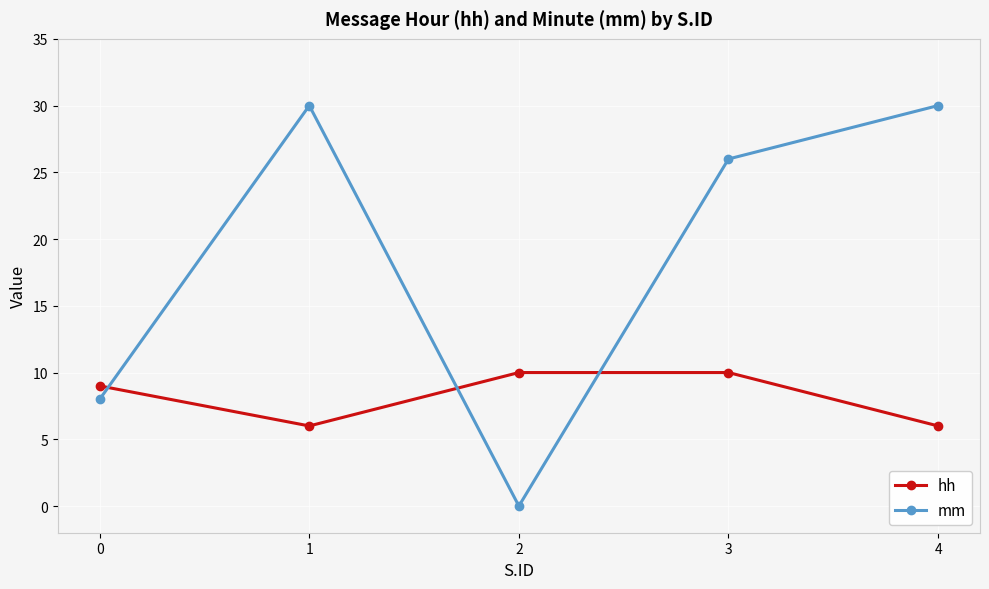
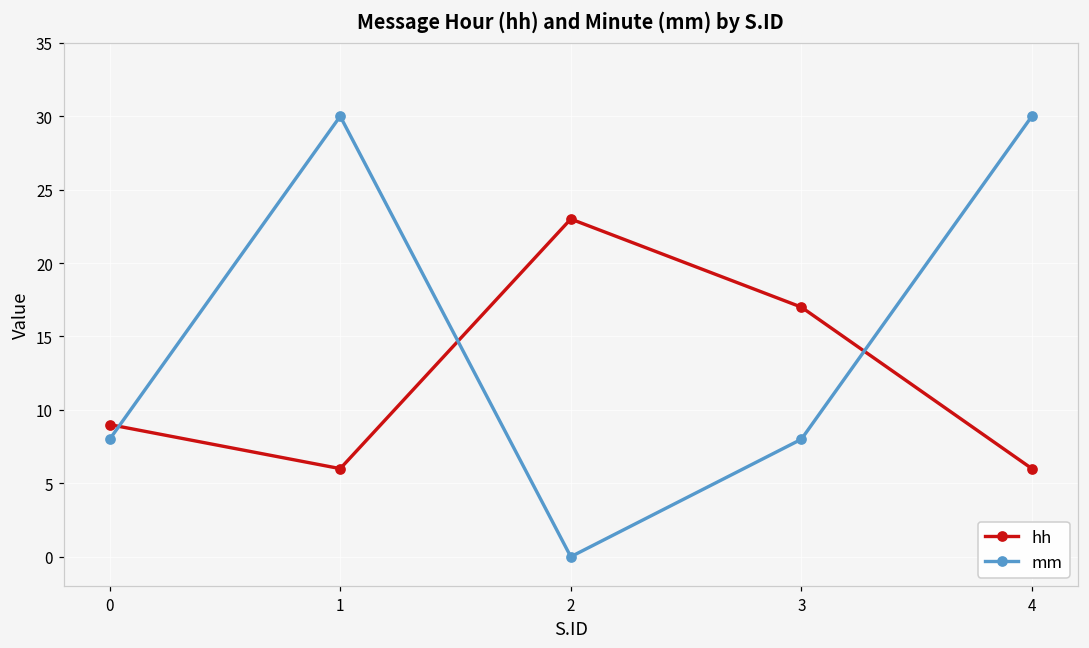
  {
    "hh": {
      "0": 9,
      "1": 6,
-     "2": 10,
-     "3": 10,
+     "2": 23,
+     "3": 17,
      "4": 6
    },
    "mm": {
      "0": 8,
      "1": 30,
      "2": 0,
-     "3": 26,
+     "3": 8,
      "4": 30
    }
  }
